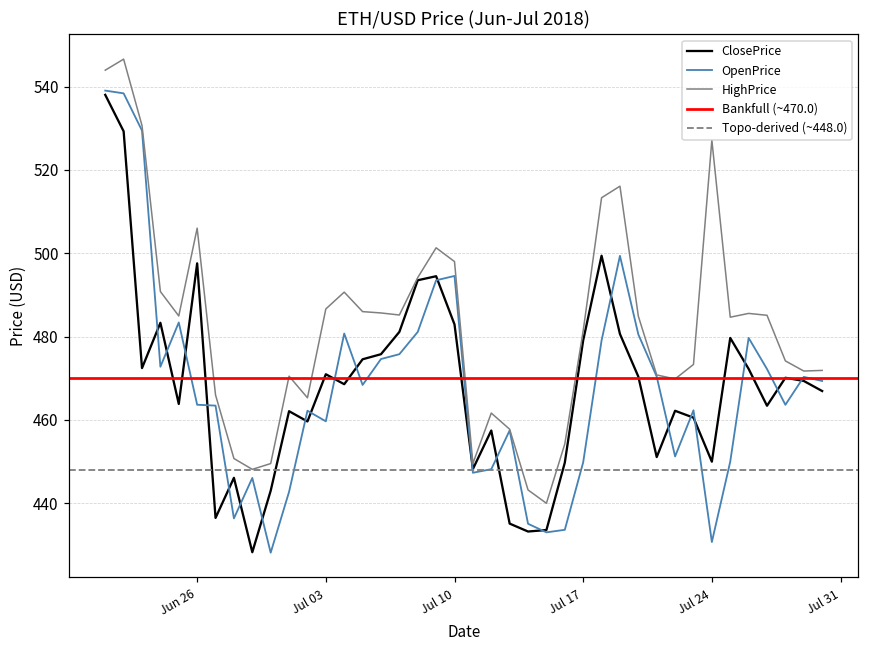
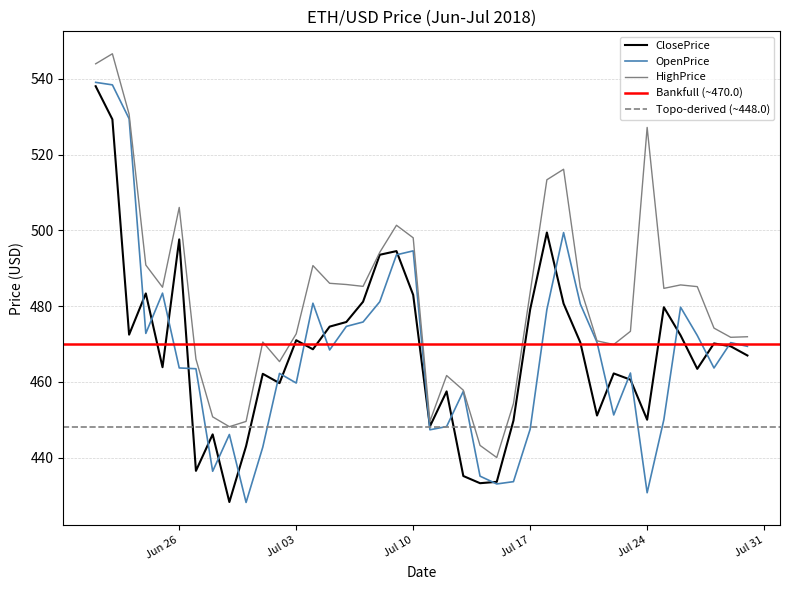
  {
    "ClosePrice": {
      "Jun 26": 498,
      "Jul 03": 471,
      "Jul 10": 483,
      "Jul 17": 479,
      "Jul 24": 450
    },
    "OpenPrice": {
      "Jun 26": 464,
      "Jul 03": 460,
      "Jul 10": 495,
-     "Jul 17": 450,
+     "Jul 17": 447,
      "Jul 24": 431
    },
    "HighPrice": {
      "Jun 26": 506,
-     "Jul 03": 487,
+     "Jul 03": 473,
      "Jul 10": 498,
-     "Jul 17": 481,
+     "Jul 17": 484,
      "Jul 24": 527
    }
  }
